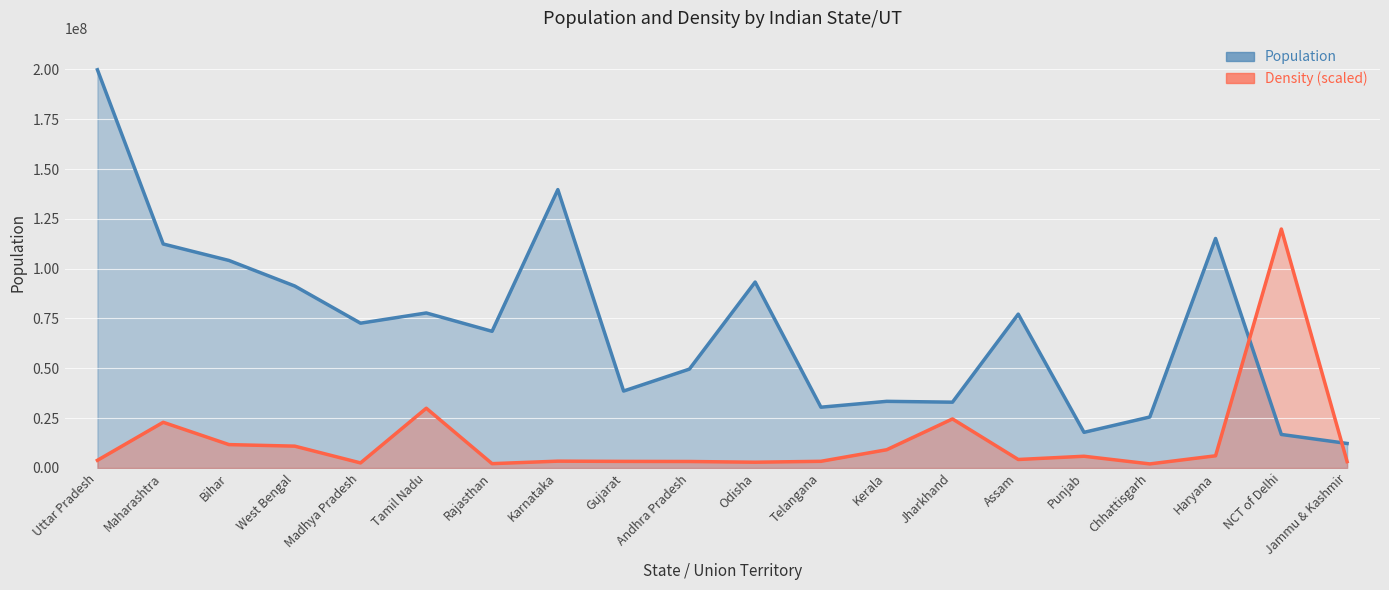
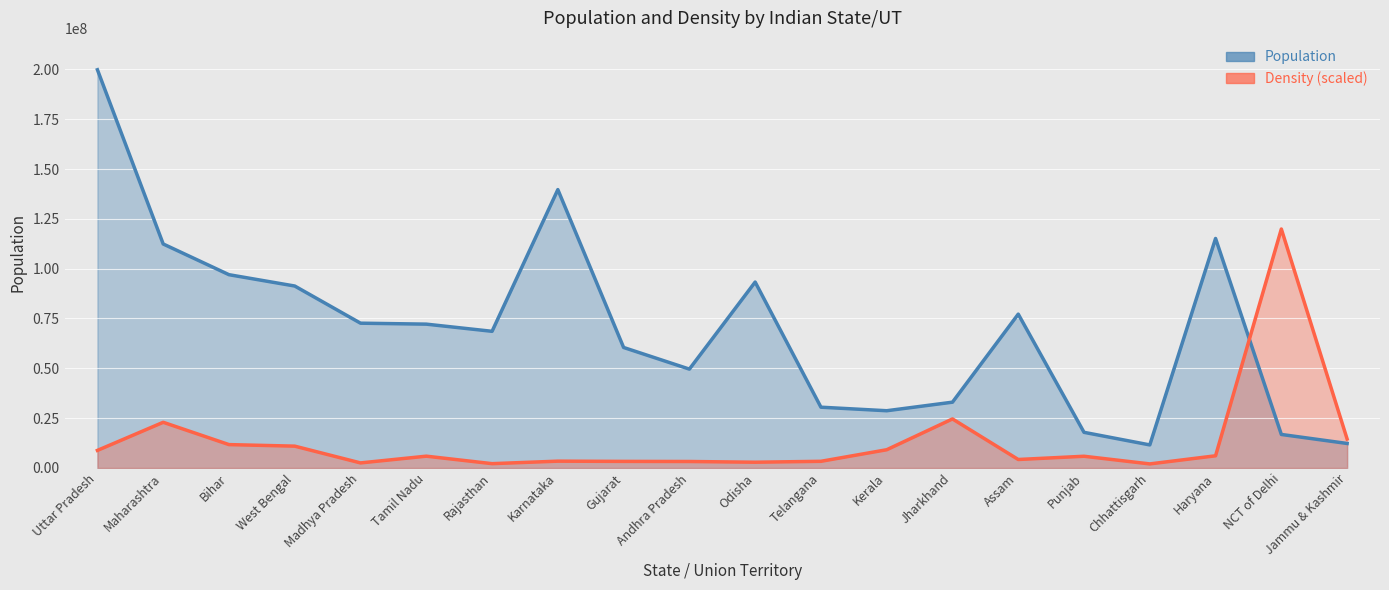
  {
    "Population": {
      "Uttar Pradesh": 200000000,
      "Maharashtra": 112000000,
-     "Bihar": 104000000,
+     "Bihar": 97000000,
      "West Bengal": 91000000,
      "Madhya Pradesh": 73000000,
-     "Tamil Nadu": 78000000,
+     "Tamil Nadu": 72000000,
      "Rajasthan": 69000000,
      "Karnataka": 140000000,
-     "Gujarat": 39000000,
+     "Gujarat": 60000000,
      "Andhra Pradesh": 50000000,
      "Odisha": 93000000,
      "Telangana": 30000000,
-     "Kerala": 33000000,
+     "Kerala": 29000000,
      "Jharkhand": 33000000,
      "Assam": 77000000,
      "Punjab": 18000000,
-     "Chhattisgarh": 26000000,
+     "Chhattisgarh": 12000000,
      "Haryana": 115000000,
      "NCT of Delhi": 17000000,
      "Jammu & Kashmir": 12000000
    },
    "Density (scaled)": {
-     "Uttar Pradesh": 4000000,
+     "Uttar Pradesh": 9000000,
      "Maharashtra": 23000000,
      "Bihar": 12000000,
      "West Bengal": 11000000,
      "Madhya Pradesh": 3000000,
-     "Tamil Nadu": 30000000,
+     "Tamil Nadu": 6000000,
      "Rajasthan": 2000000,
      "Karnataka": 3000000,
      "Gujarat": 3000000,
      "Andhra Pradesh": 3000000,
      "Odisha": 3000000,
      "Telangana": 3000000,
      "Kerala": 9000000,
      "Jharkhand": 25000000,
      "Assam": 4000000,
      "Punjab": 6000000,
      "Chhattisgarh": 2000000,
      "Haryana": 6000000,
      "NCT of Delhi": 120000000,
-     "Jammu & Kashmir": 3000000
+     "Jammu & Kashmir": 15000000
    }
  }
